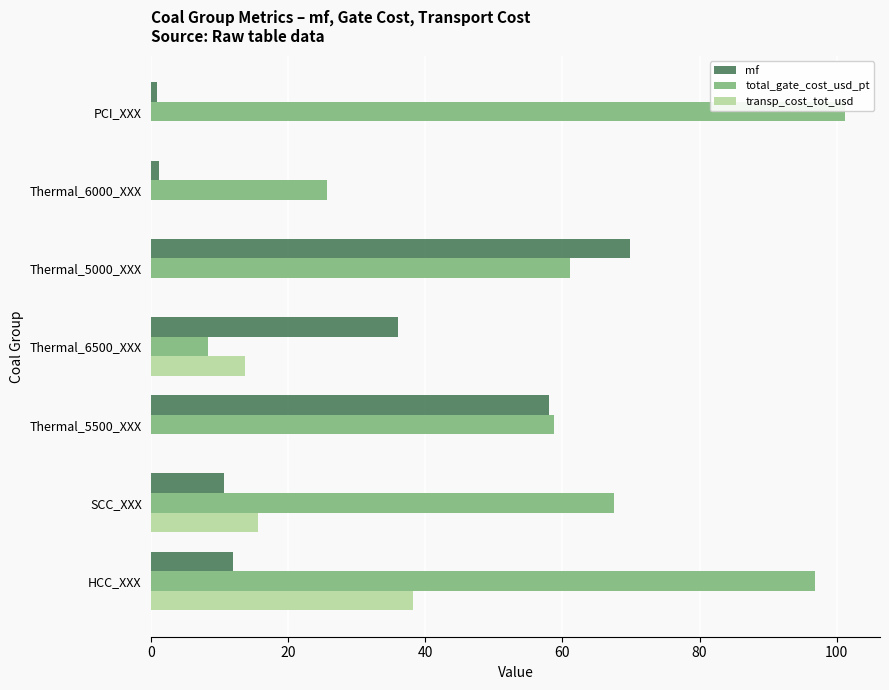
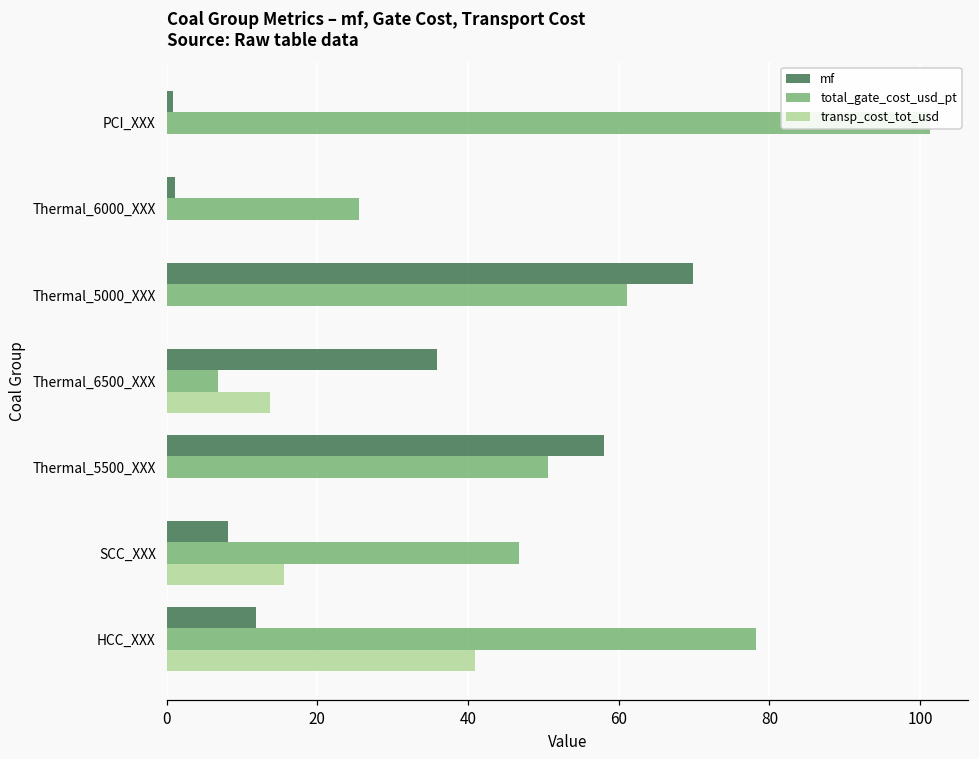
  {
    "mf": {
      "PCI_XXX": 1,
      "Thermal_6000_XXX": 1,
      "Thermal_5000_XXX": 70,
      "Thermal_6500_XXX": 36,
      "Thermal_5500_XXX": 58,
-     "SCC_XXX": 11,
+     "SCC_XXX": 8,
      "HCC_XXX": 12
    },
    "total_gate_cost_usd_pt": {
      "PCI_XXX": 101,
      "Thermal_6000_XXX": 26,
      "Thermal_5000_XXX": 61,
-     "Thermal_6500_XXX": 8,
-     "Thermal_5500_XXX": 59,
-     "SCC_XXX": 67,
-     "HCC_XXX": 97
+     "Thermal_6500_XXX": 7,
+     "Thermal_5500_XXX": 51,
+     "SCC_XXX": 47,
+     "HCC_XXX": 78
    },
    "transp_cost_tot_usd": {
      "PCI_XXX": 0,
      "Thermal_6000_XXX": 0,
      "Thermal_5000_XXX": 0,
      "Thermal_6500_XXX": 14,
      "Thermal_5500_XXX": 0,
      "SCC_XXX": 16,
-     "HCC_XXX": 38
+     "HCC_XXX": 41
    }
  }
